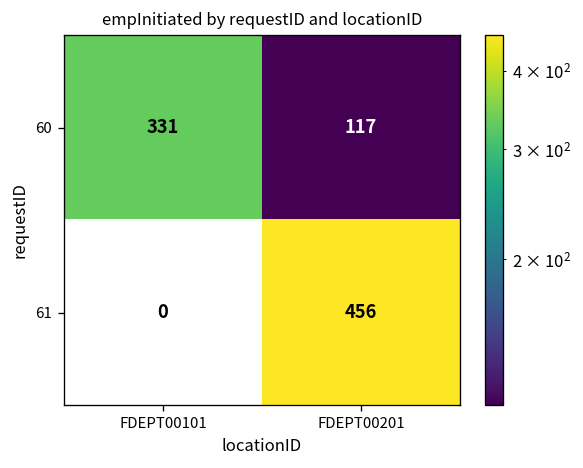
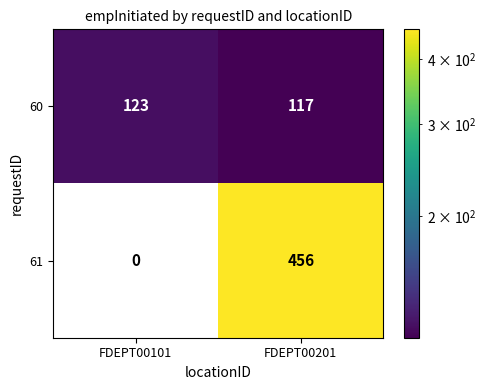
  {
    "60": {
-     "FDEPT00101": 331,
+     "FDEPT00101": 123,
      "FDEPT00201": 117
    },
    "61": {
      "FDEPT00101": 0,
      "FDEPT00201": 456
    }
  }
